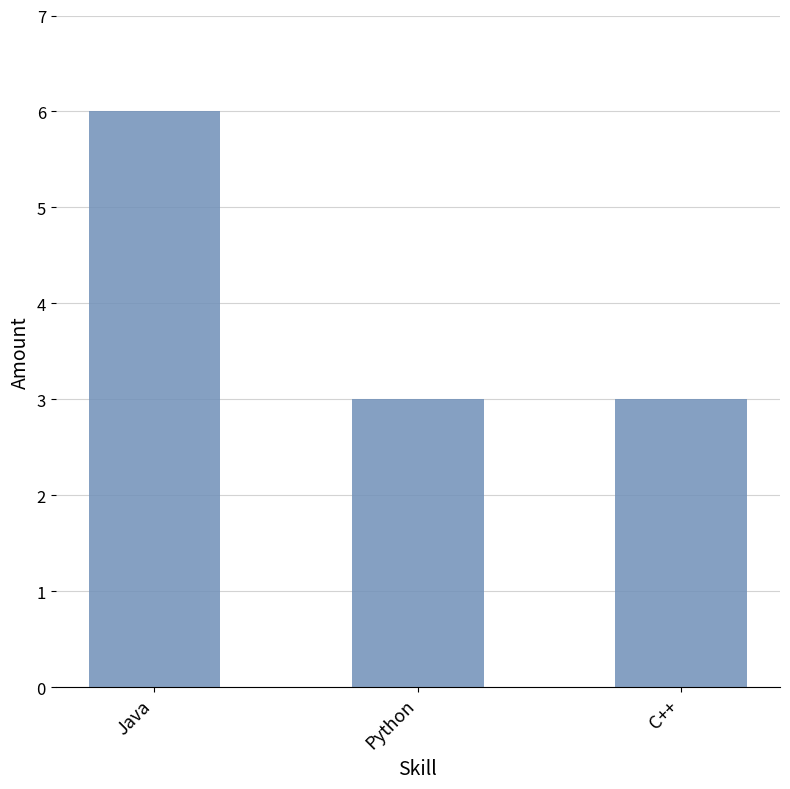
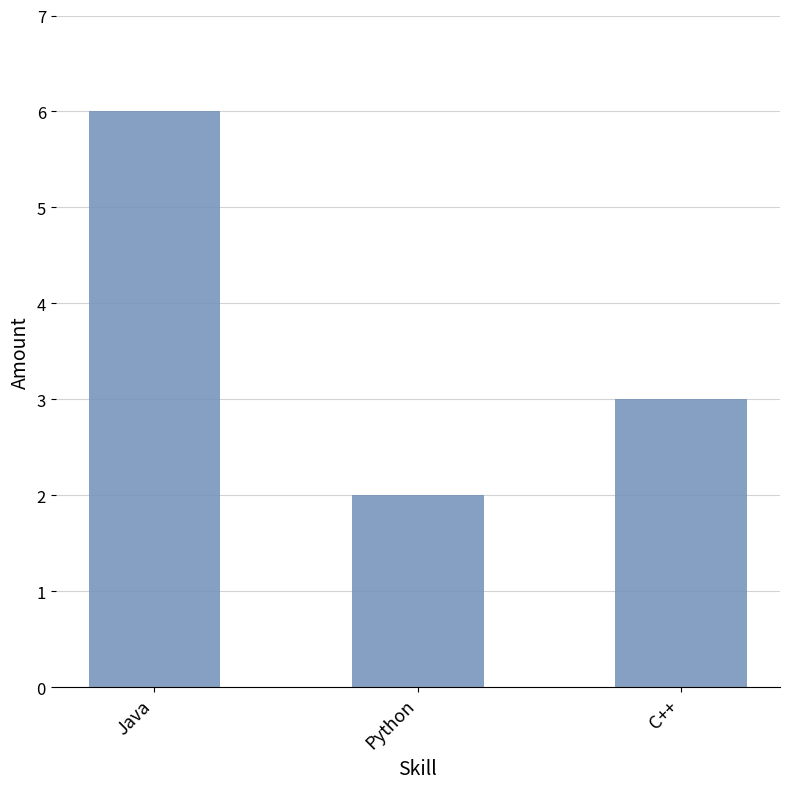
  {
    "Java": 6,
-   "Python": 3,
+   "Python": 2,
    "C++": 3
  }
